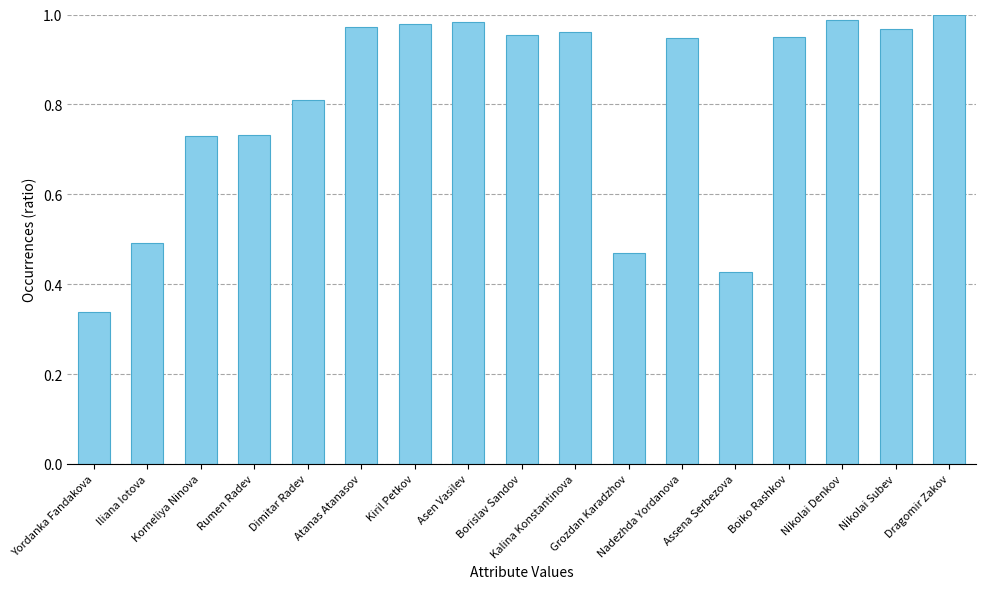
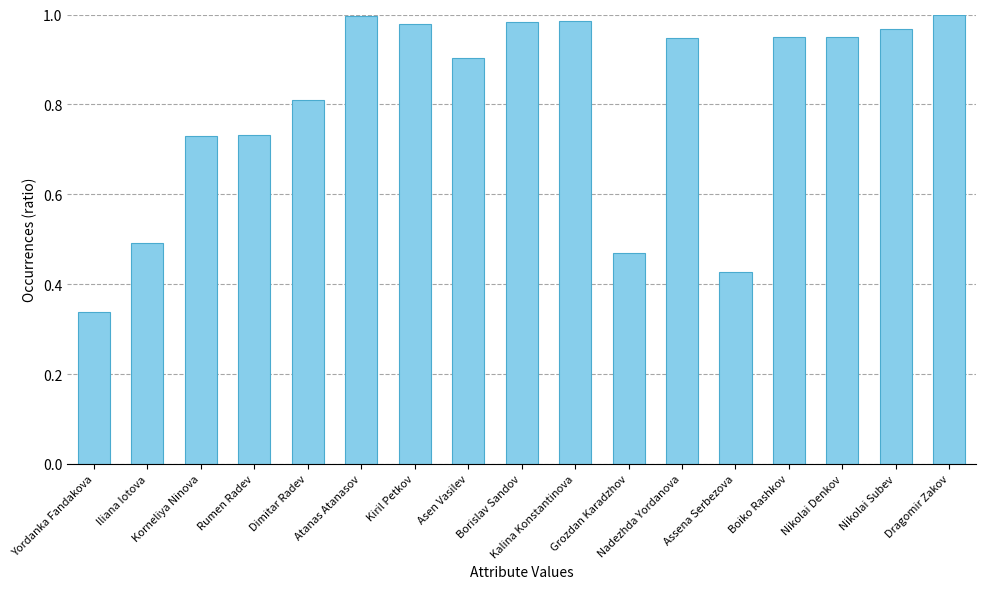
  {
    "Yordanka Fandakova": 0.34,
    "Iliana Iotova": 0.49,
    "Korneliya Ninova": 0.73,
    "Rumen Radev": 0.73,
    "Dimitar Radev": 0.81,
-   "Atanas Atanasov": 0.97,
+   "Atanas Atanasov": 1.00,
    "Kiril Petkov": 0.98,
-   "Asen Vasilev": 0.98,
-   "Borislav Sandov": 0.95,
-   "Kalina Konstantinova": 0.96,
+   "Asen Vasilev": 0.90,
+   "Borislav Sandov": 0.98,
+   "Kalina Konstantinova": 0.99,
    "Grozdan Karadzhov": 0.47,
    "Nadezhda Yordanova": 0.95,
    "Assena Serbezova": 0.43,
    "Boiko Rashkov": 0.95,
-   "Nikolai Denkov": 0.99,
+   "Nikolai Denkov": 0.95,
    "Nikolai Subev": 0.97,
    "Dragomir Zakov": 1.00
  }
